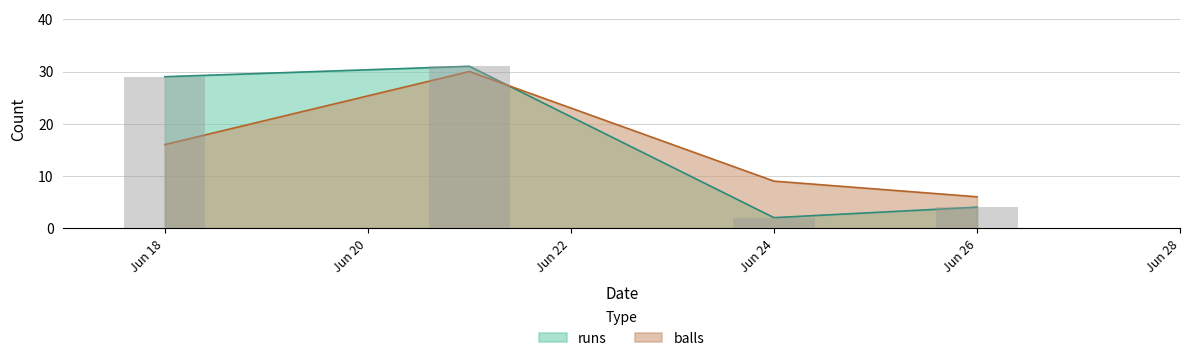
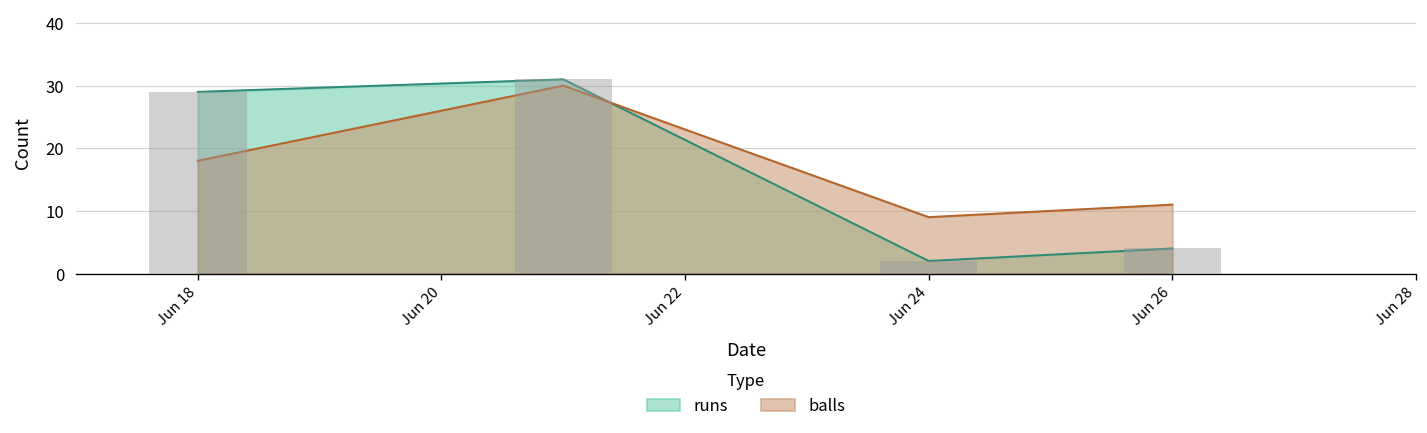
  {
    "runs": {
      "Jun 18": 29,
      "Jun 24": 2,
      "Jun 26": 4
    },
    "balls": {
-     "Jun 18": 16,
+     "Jun 18": 18,
      "Jun 24": 9,
-     "Jun 26": 6
+     "Jun 26": 11
    }
  }
